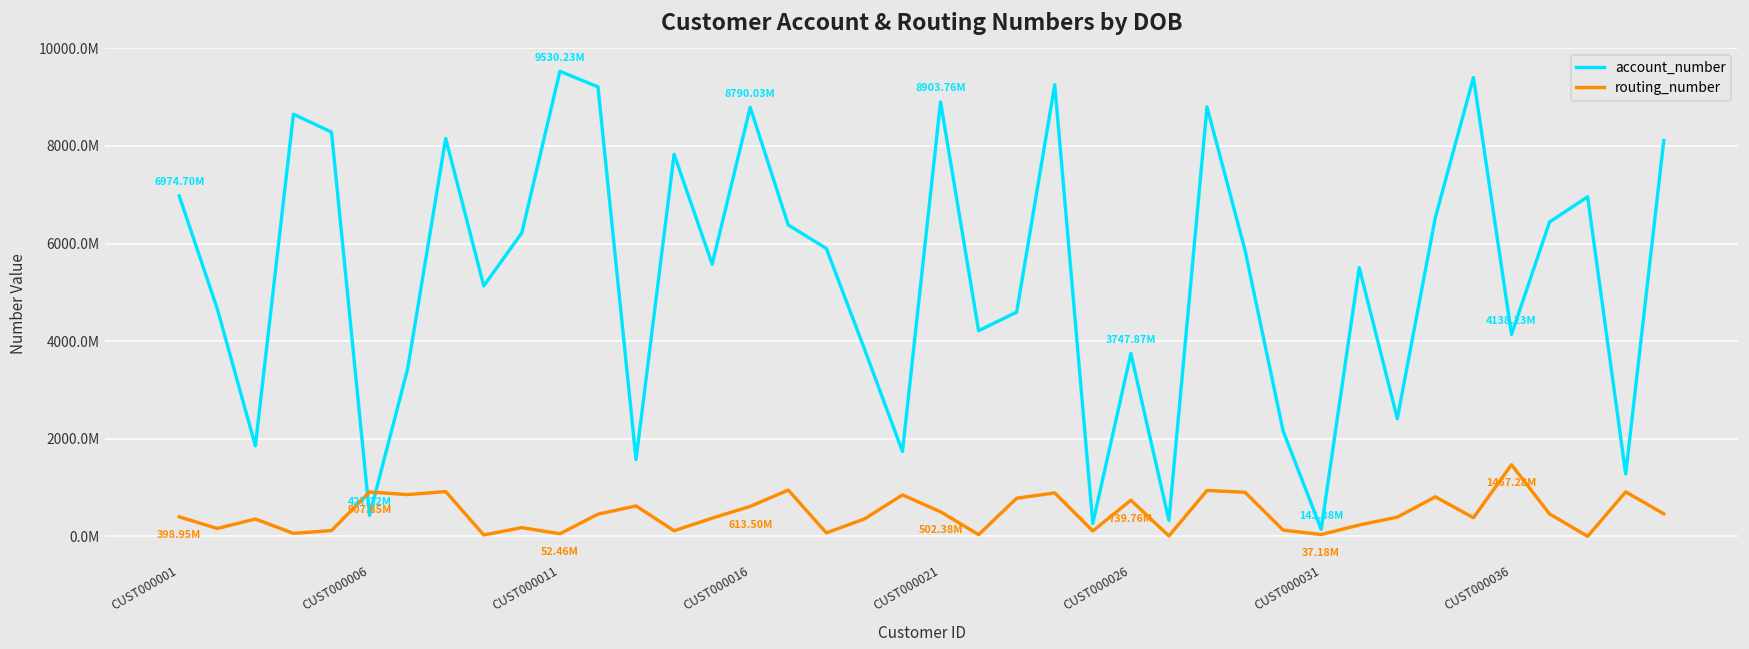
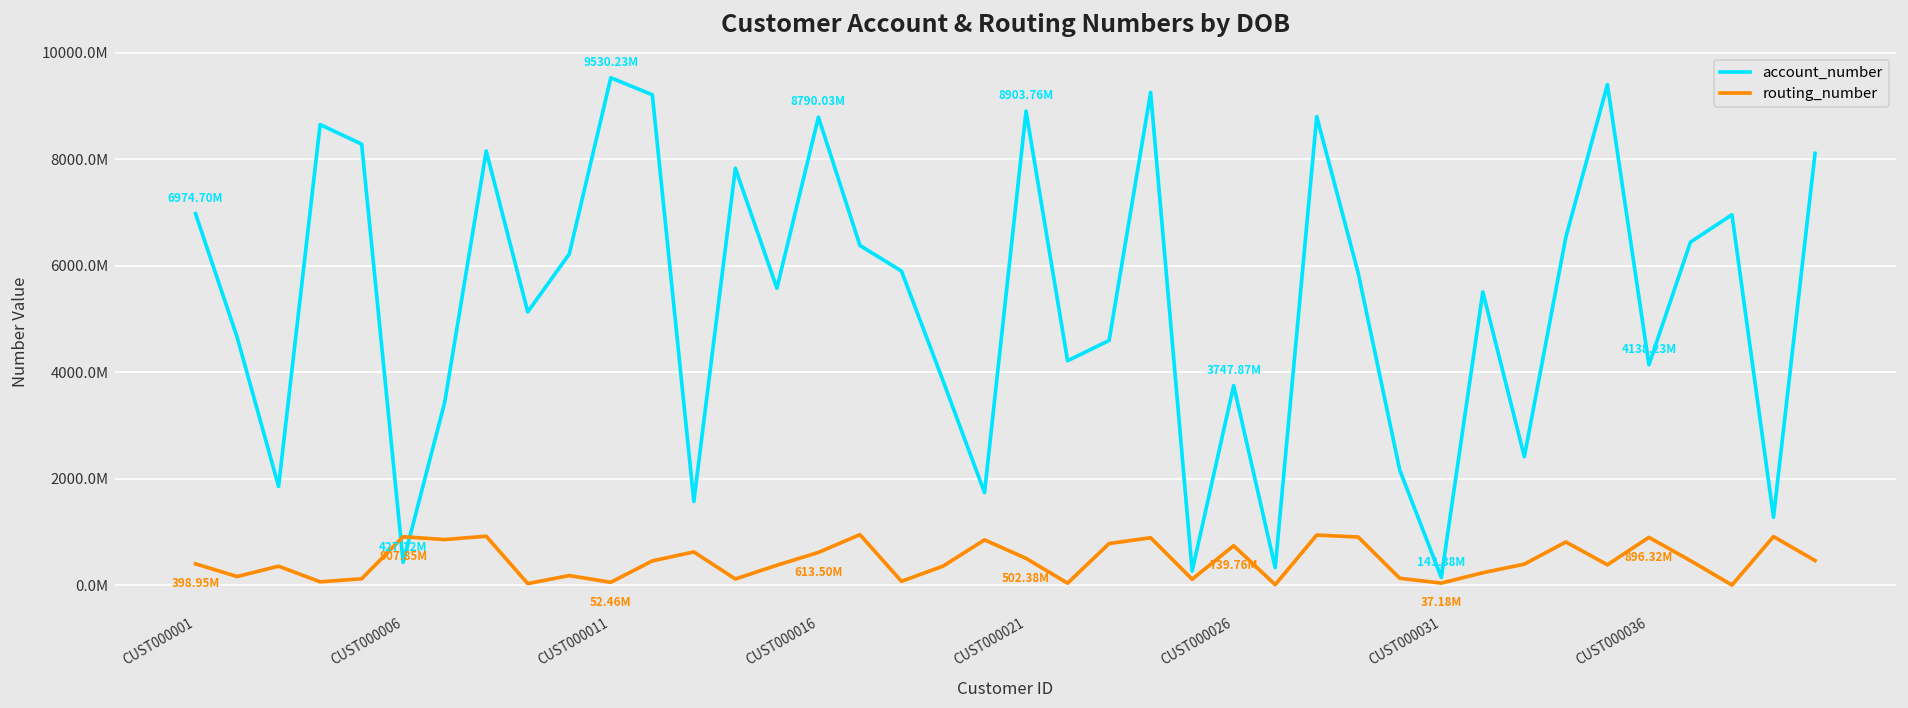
  {
    "account_number": {
      "CUST000001": "6974.70M",
      "CUST000011": "9530.23M",
      "CUST000016": "8790.03M",
      "CUST000021": "8903.76M",
      "CUST000026": "3747.87M",
      "CUST000031": "143.38M",
      "CUST000036": "4138.23M"
    },
    "routing_number": {
      "CUST000001": "398.95M",
      "CUST000011": "52.46M",
      "CUST000016": "613.50M",
      "CUST000021": "502.38M",
      "CUST000026": "739.76M",
      "CUST000031": "37.18M",
-     "CUST000036": "1467.28M"
+     "CUST000036": "896.32M"
    }
  }
